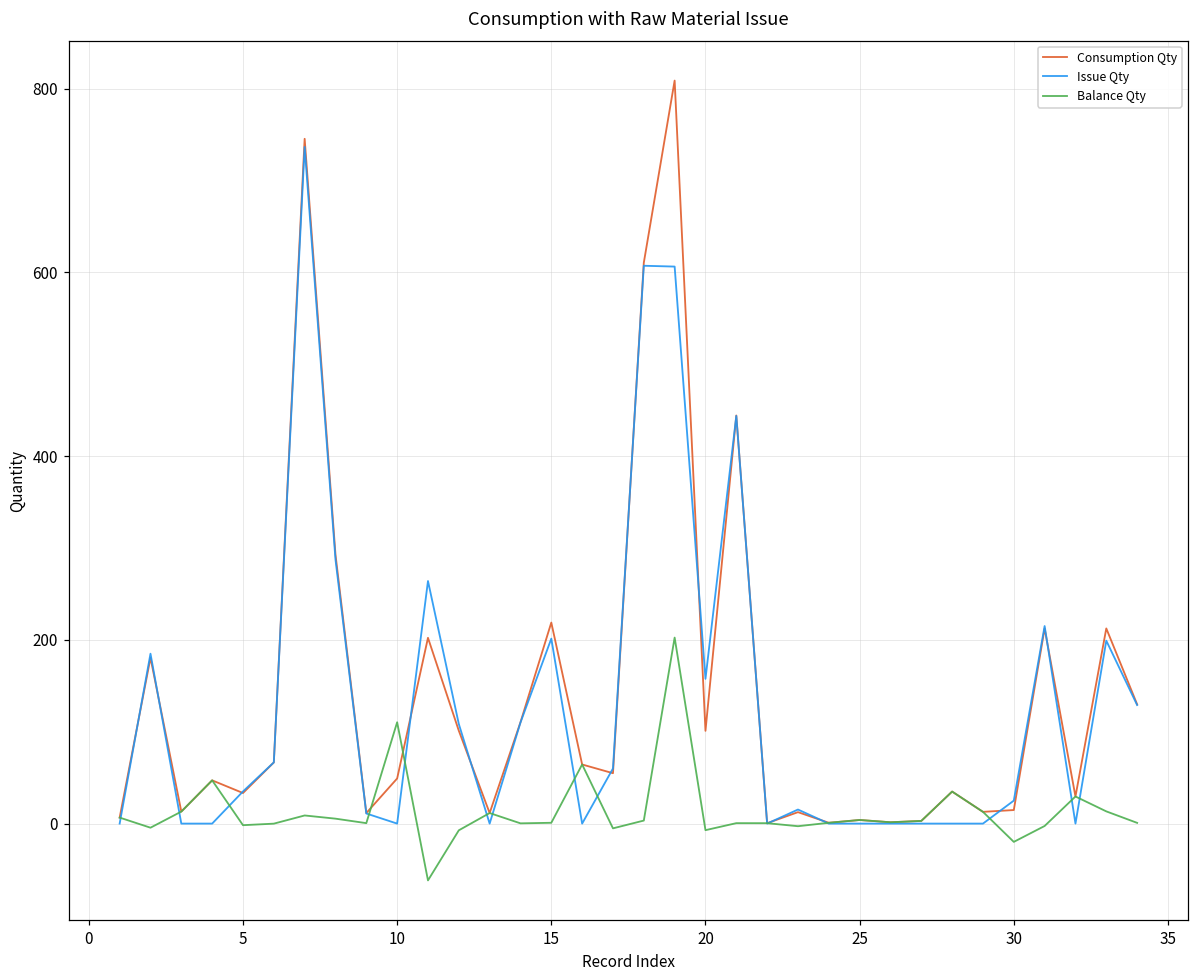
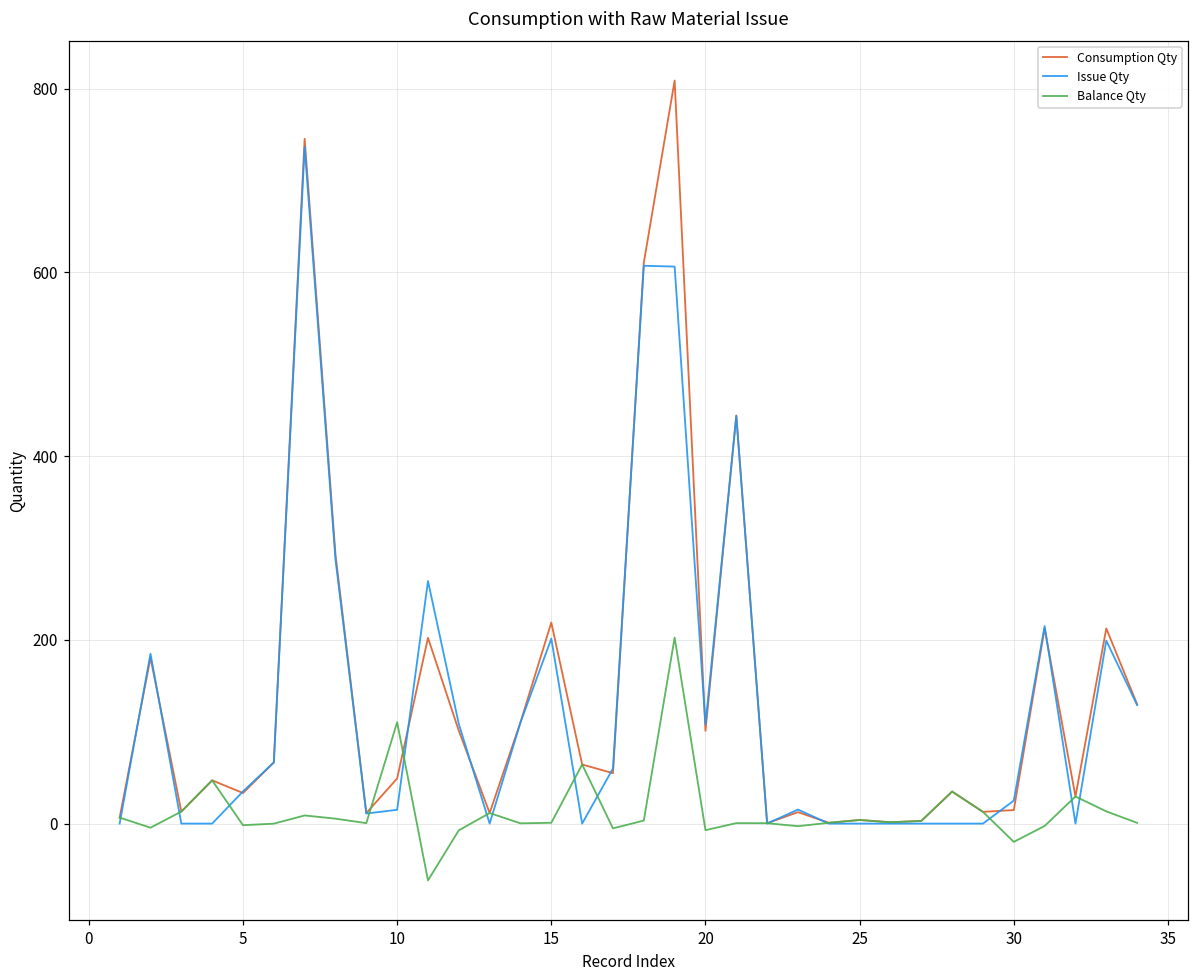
  {
    "Consumption Qty": {
      "10": 50,
      "15": 220,
      "20": 100,
      "30": 10
    },
    "Issue Qty": {
-     "10": 0,
+     "10": 20,
      "15": 200,
-     "20": 160,
+     "20": 110,
      "25": 0,
      "30": 30
    },
    "Balance Qty": {
      "5": 0,
      "10": 110,
      "15": 0,
      "20": -10,
      "30": -20
    }
  }
